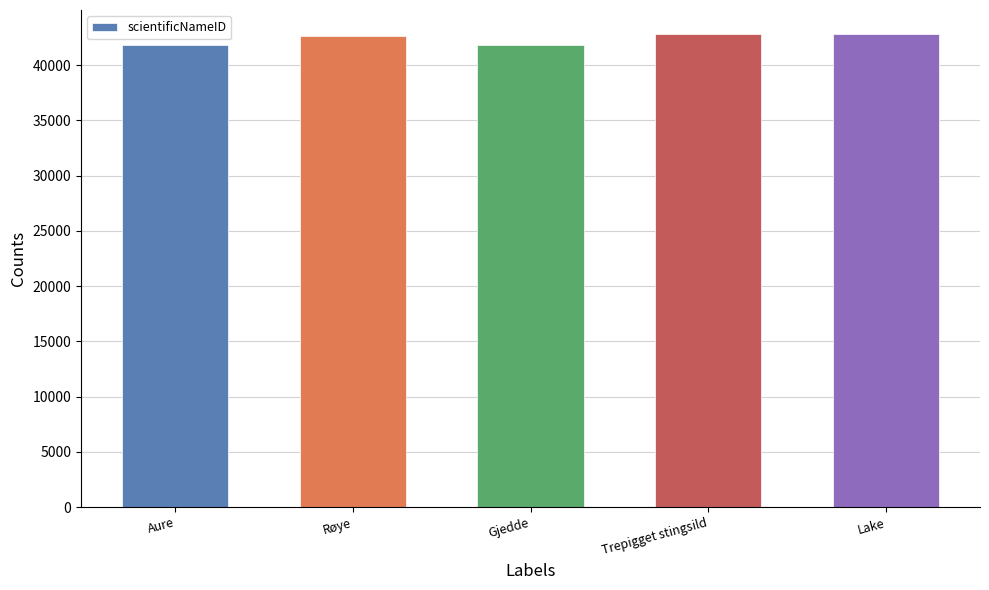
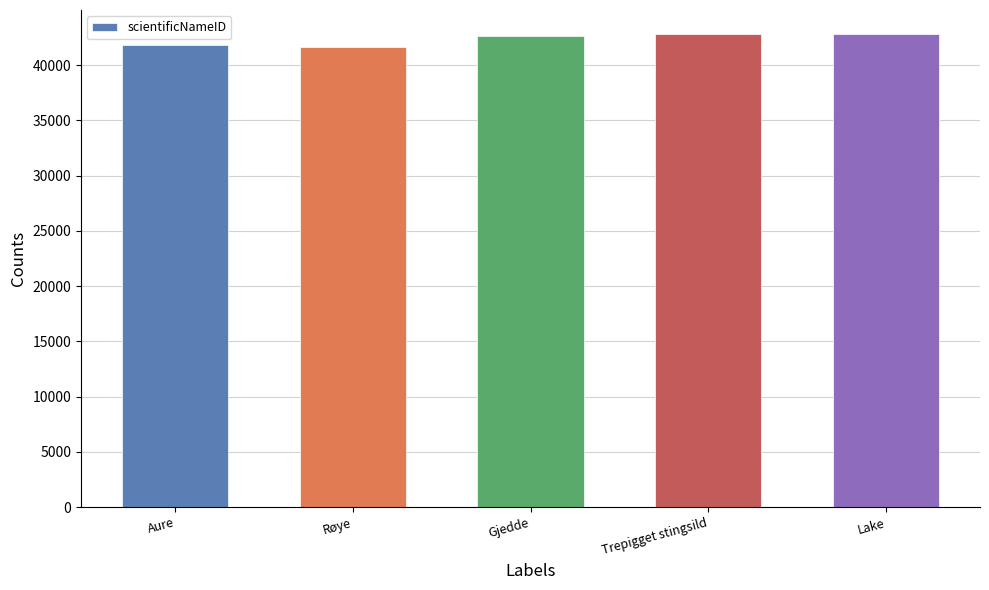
  {
    "Aure": 41800,
-   "Røye": 42700,
-   "Gjedde": 41800,
+   "Røye": 41600,
+   "Gjedde": 42700,
    "Trepigget stingsild": 42900,
    "Lake": 42800
  }
